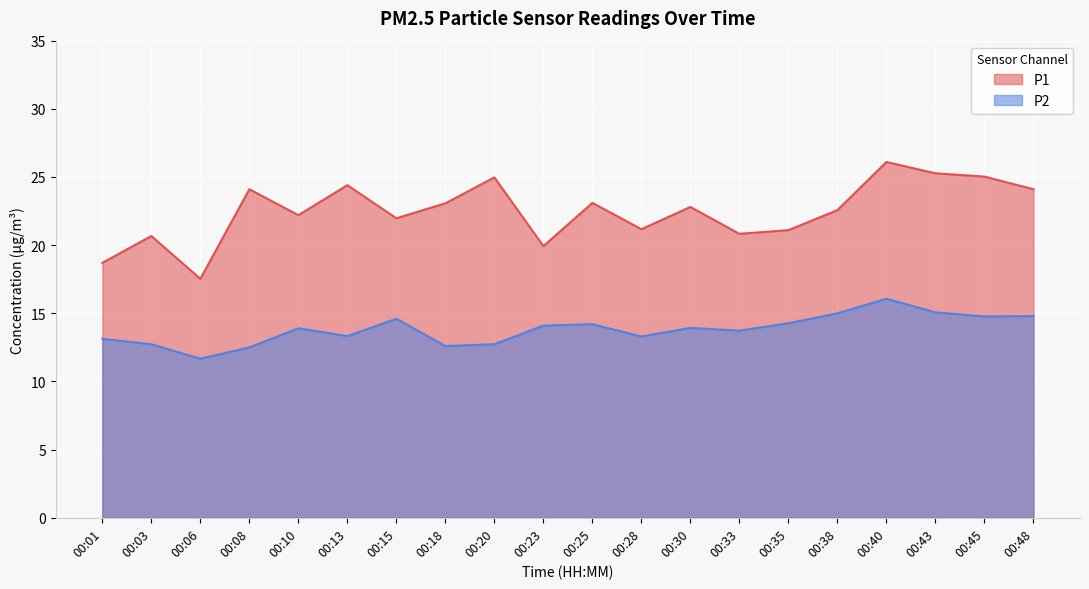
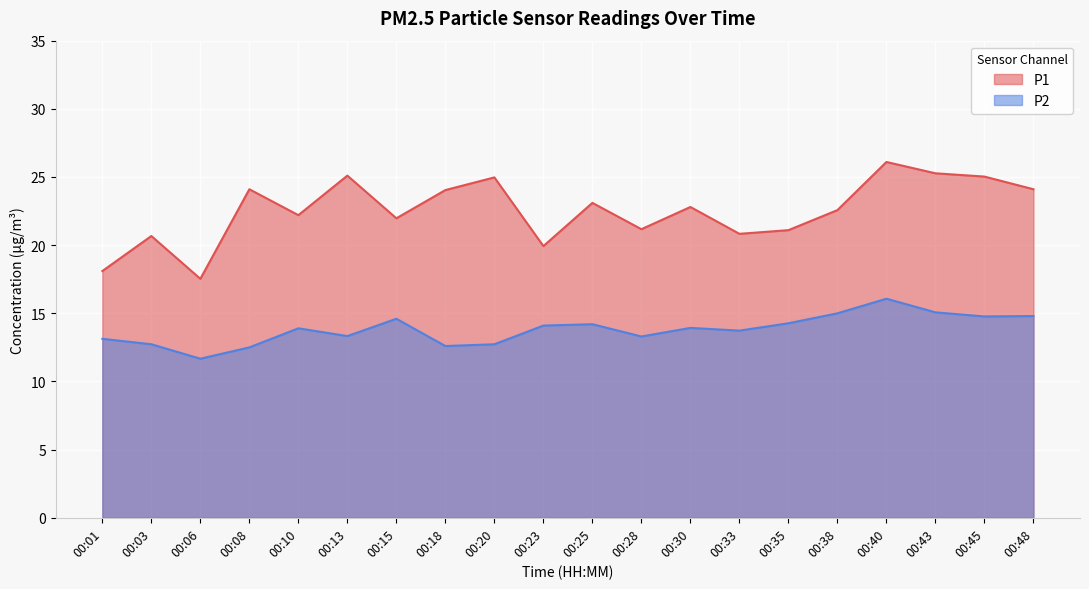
  {
    "P1": {
-     "00:01": 18.7,
+     "00:01": 18.1,
      "00:03": 20.7,
      "00:06": 17.5,
      "00:08": 24.1,
      "00:10": 22.2,
-     "00:13": 24.4,
+     "00:13": 25.1,
      "00:15": 22.0,
-     "00:18": 23.1,
+     "00:18": 24.0,
      "00:20": 25.0,
      "00:23": 19.9,
      "00:25": 23.1,
      "00:28": 21.2,
      "00:30": 22.8,
      "00:33": 20.8,
      "00:35": 21.1,
      "00:38": 22.6,
      "00:40": 26.1,
      "00:43": 25.3,
      "00:45": 25.0,
      "00:48": 24.1
    },
    "P2": {
      "00:01": 13.1,
      "00:03": 12.7,
      "00:06": 11.7,
      "00:08": 12.5,
      "00:10": 13.9,
      "00:13": 13.3,
      "00:15": 14.6,
      "00:18": 12.6,
      "00:20": 12.7,
      "00:23": 14.1,
      "00:25": 14.2,
      "00:28": 13.3,
      "00:30": 13.9,
      "00:33": 13.7,
      "00:35": 14.3,
      "00:38": 15.0,
      "00:40": 16.1,
      "00:43": 15.1,
      "00:45": 14.8,
      "00:48": 14.8
    }
  }
